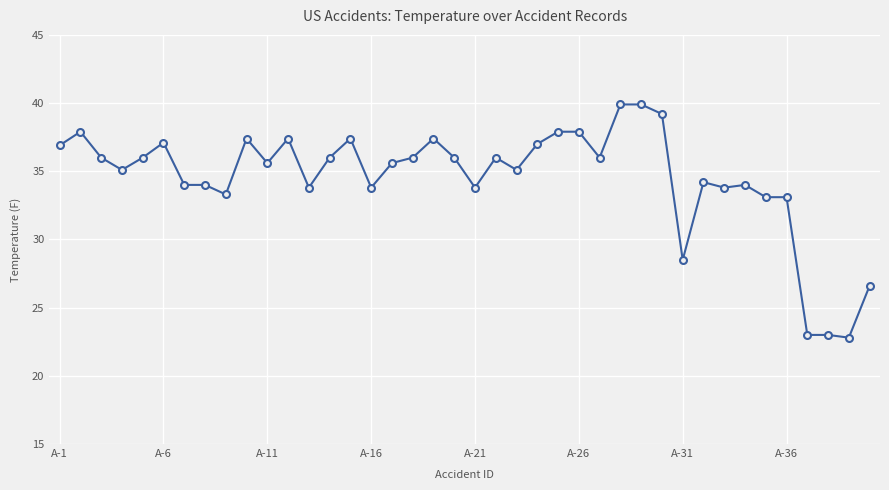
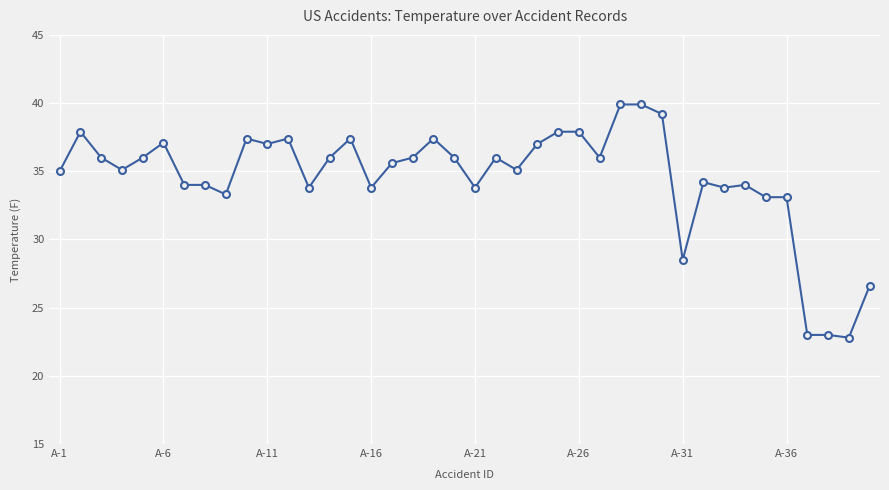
  {
-   "A-1": 36.9,
+   "A-1": 35.0,
    "A-6": 37.1,
-   "A-11": 35.6,
+   "A-11": 37.0,
    "A-16": 33.8,
    "A-21": 33.8,
    "A-26": 37.9,
    "A-31": 28.5,
    "A-36": 33.1
  }
